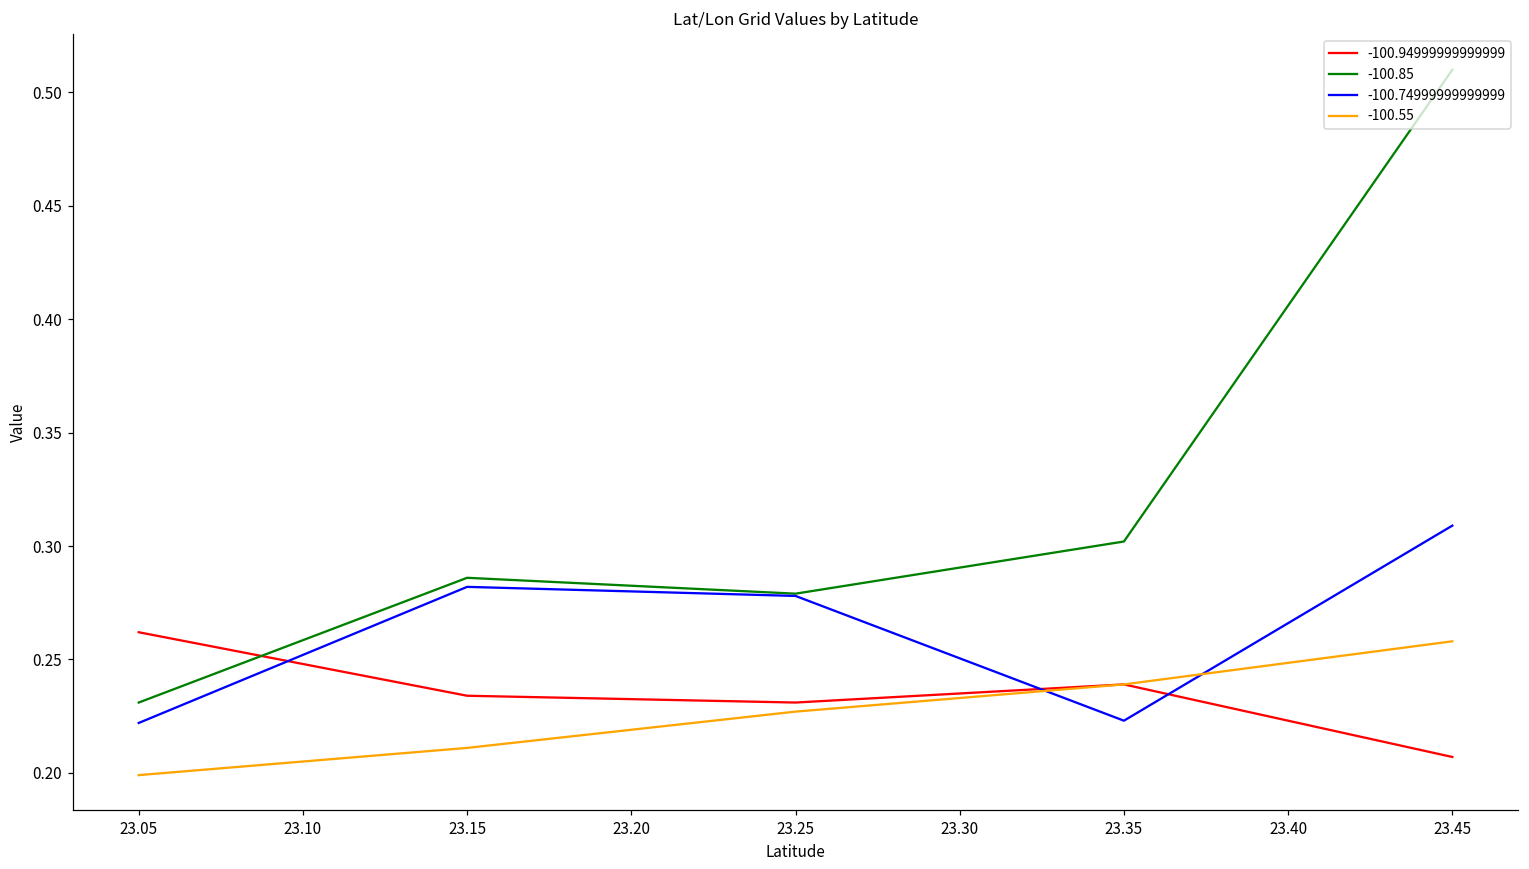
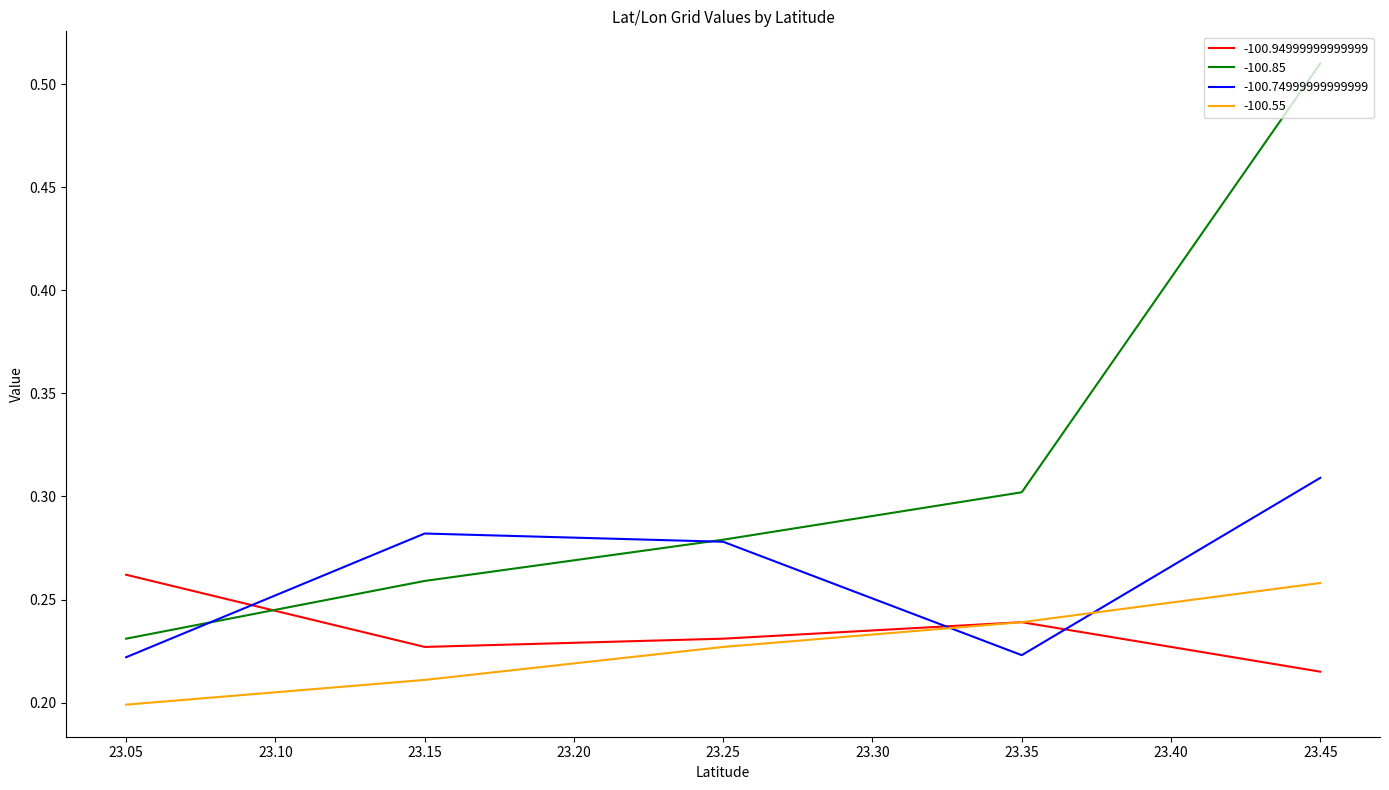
  {
    "-100.94999999999999": {
      "23.05": 0.262,
-     "23.15": 0.234,
+     "23.15": 0.227,
      "23.25": 0.231,
-     "23.45": 0.207
+     "23.45": 0.215
    },
    "-100.85": {
      "23.05": 0.231,
-     "23.15": 0.286,
+     "23.15": 0.259,
      "23.35": 0.302
    },
    "-100.74999999999999": {
      "23.05": 0.222,
      "23.15": 0.282,
      "23.35": 0.223,
      "23.45": 0.309
    },
    "-100.55": {
      "23.05": 0.199,
      "23.15": 0.211,
      "23.25": 0.227,
      "23.45": 0.258
    }
  }
